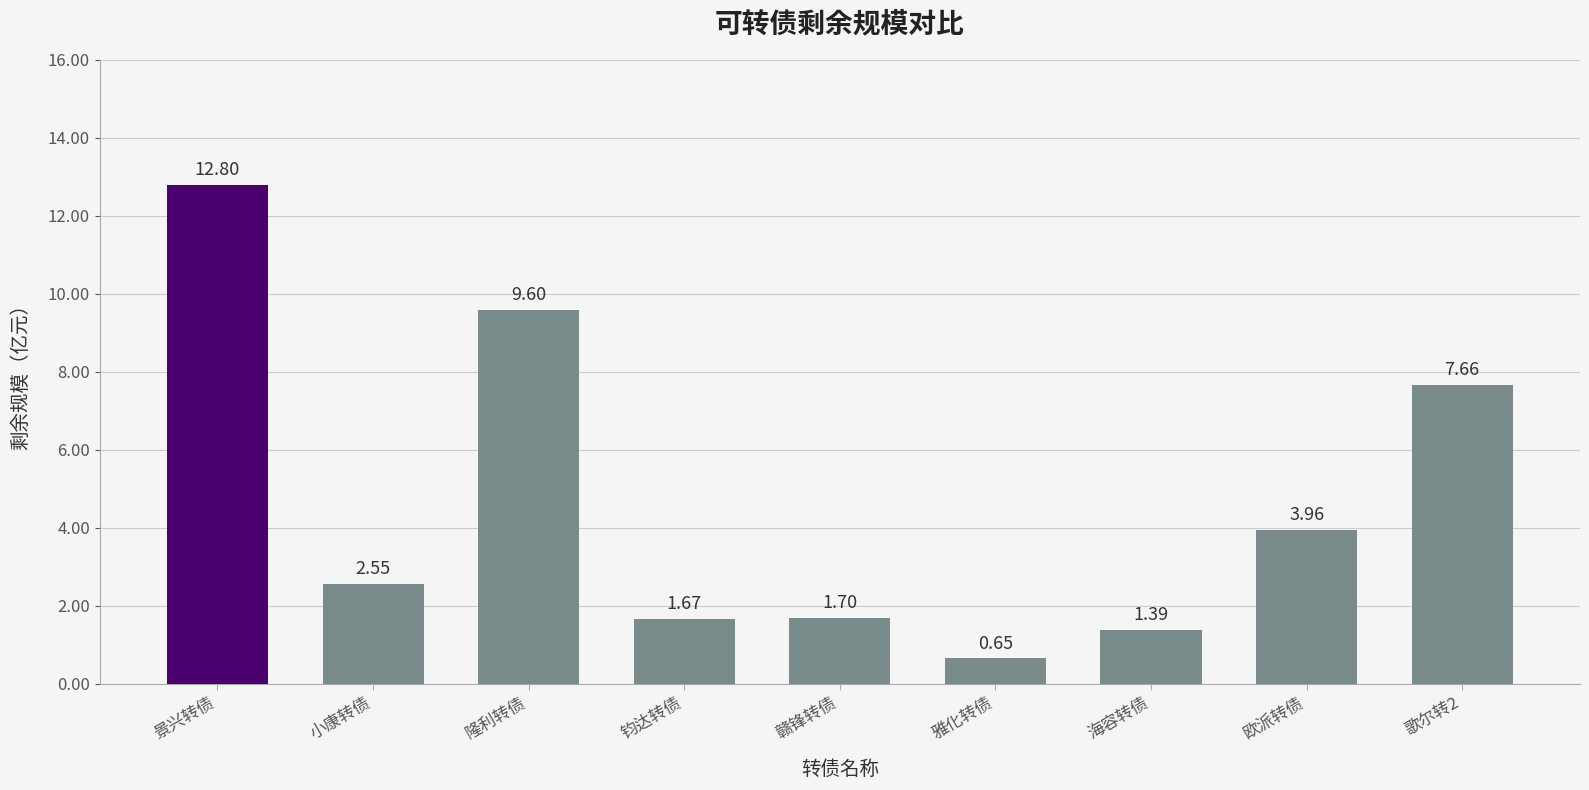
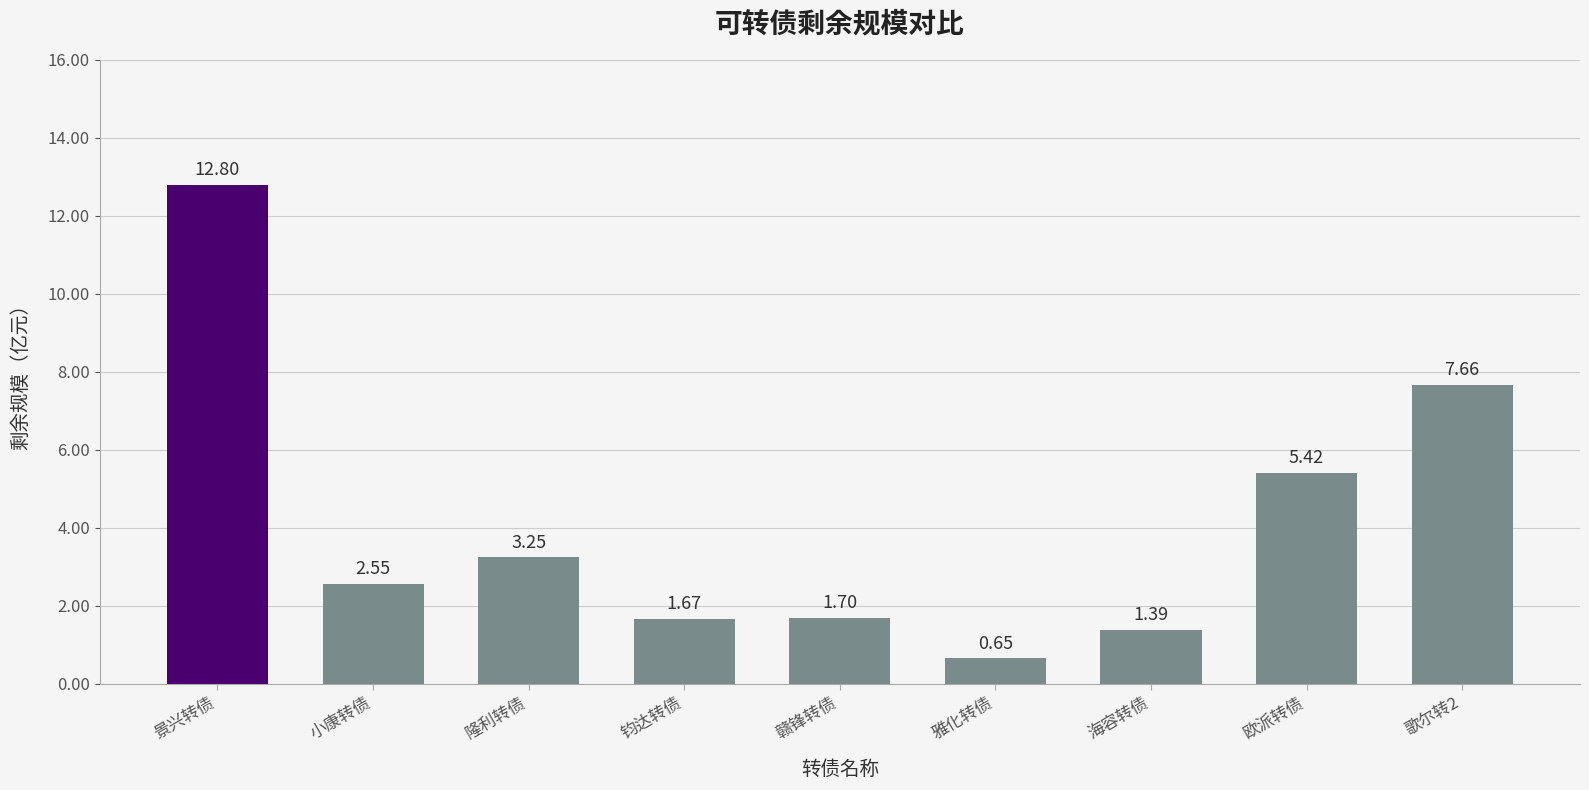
  {
    "景兴转债": 12.80,
    "小康转债": 2.55,
-   "隆利转债": 9.60,
+   "隆利转债": 3.25,
    "钧达转债": 1.67,
    "赣锋转债": 1.70,
    "雅化转债": 0.65,
    "海容转债": 1.39,
-   "欧派转债": 3.96,
+   "欧派转债": 5.42,
    "歌尔转2": 7.66
  }
